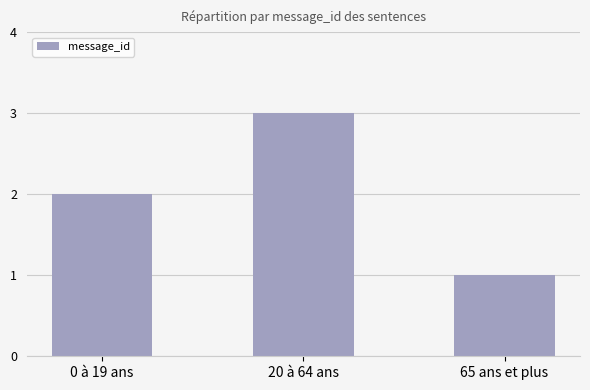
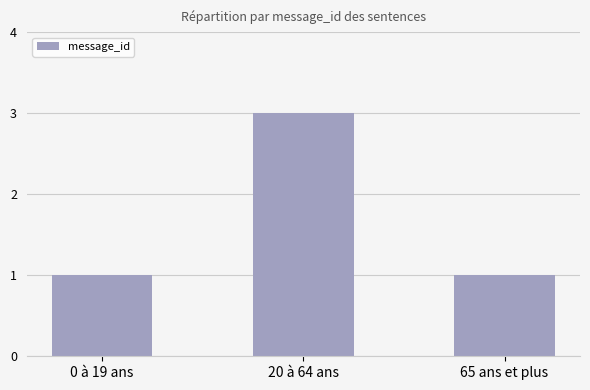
  {
-   "0 à 19 ans": 2,
+   "0 à 19 ans": 1,
    "20 à 64 ans": 3,
    "65 ans et plus": 1
  }
